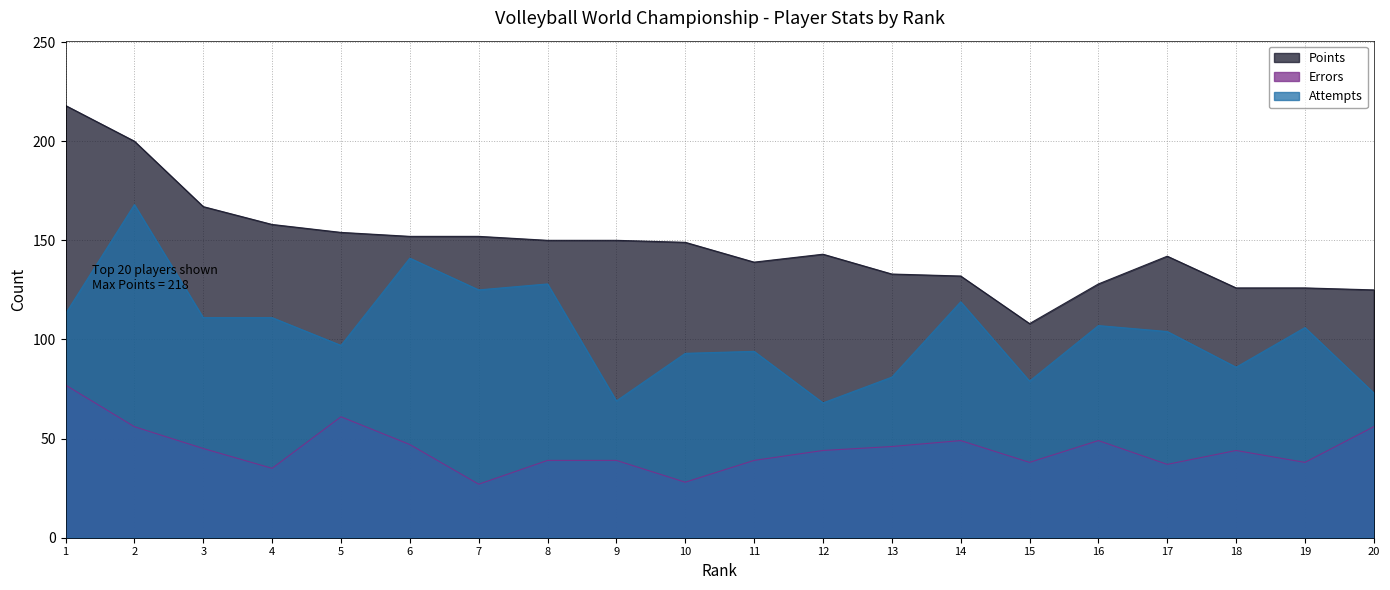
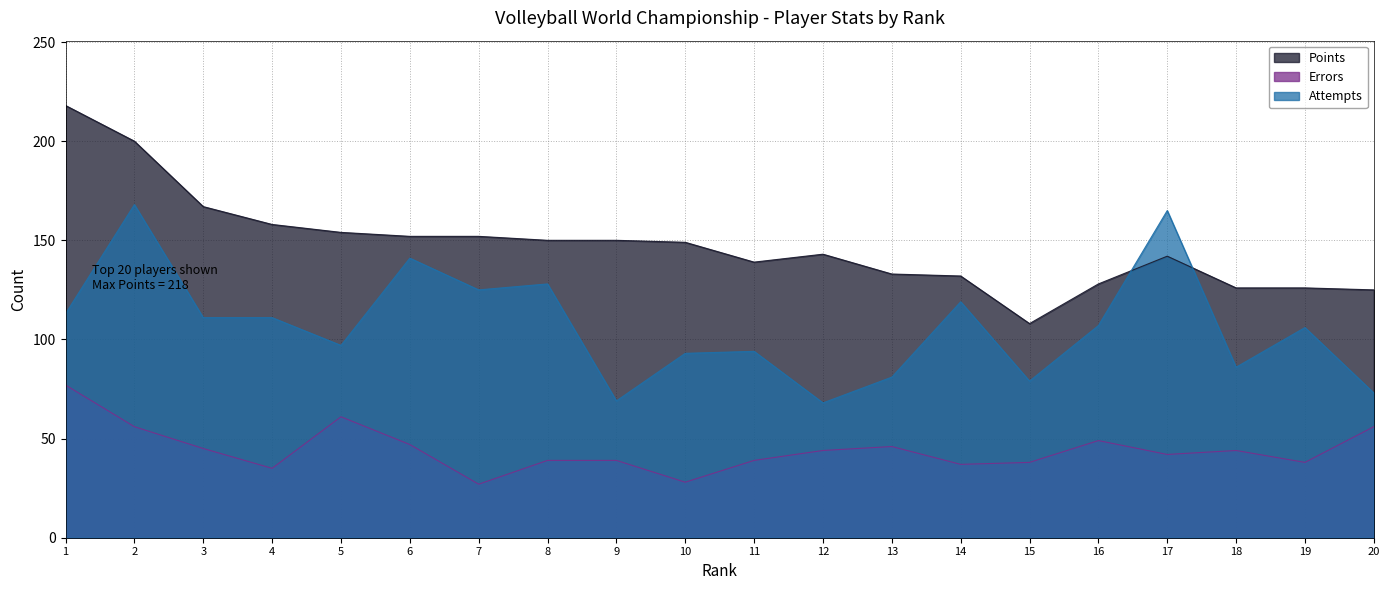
  {
    "Points": {
      "1": 218,
      "2": 200,
      "3": 167,
      "4": 158,
      "5": 154,
      "6": 152,
      "7": 152,
      "8": 150,
      "9": 150,
      "10": 149,
      "11": 139,
      "12": 143,
      "13": 133,
      "14": 132,
      "15": 108,
      "16": 128,
      "17": 142,
      "18": 126,
      "19": 126,
      "20": 125
    },
    "Errors": {
      "1": 77,
      "2": 56,
      "3": 45,
      "4": 35,
      "5": 61,
      "6": 47,
      "7": 27,
      "8": 39,
      "9": 39,
      "10": 28,
      "11": 39,
      "12": 44,
      "13": 46,
-     "14": 49,
+     "14": 37,
      "15": 38,
      "16": 49,
-     "17": 37,
+     "17": 42,
      "18": 44,
      "19": 38,
      "20": 56
    },
    "Attempts": {
      "1": 113,
      "2": 168,
      "3": 111,
      "4": 111,
      "5": 97,
      "6": 141,
      "7": 125,
      "8": 128,
      "9": 69,
      "10": 93,
      "11": 94,
      "12": 68,
      "13": 81,
      "14": 119,
      "15": 79,
      "16": 107,
-     "17": 104,
+     "17": 165,
      "18": 86,
      "19": 106,
      "20": 73
    }
  }
